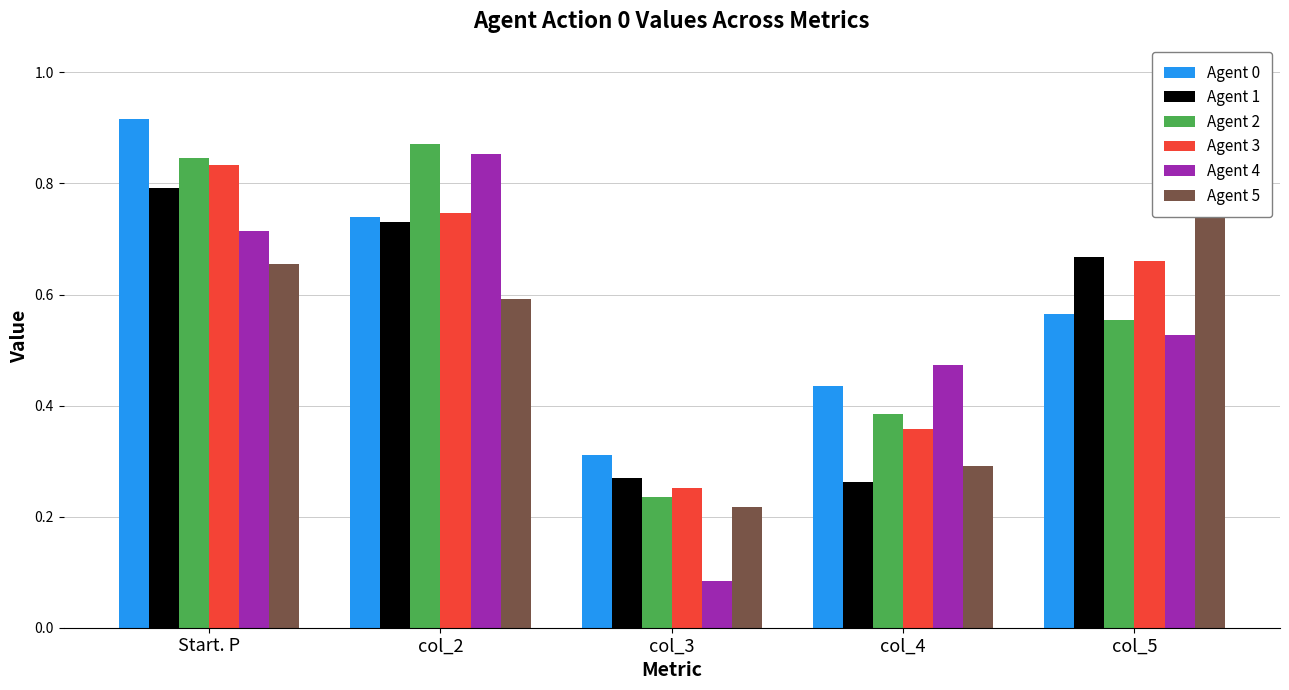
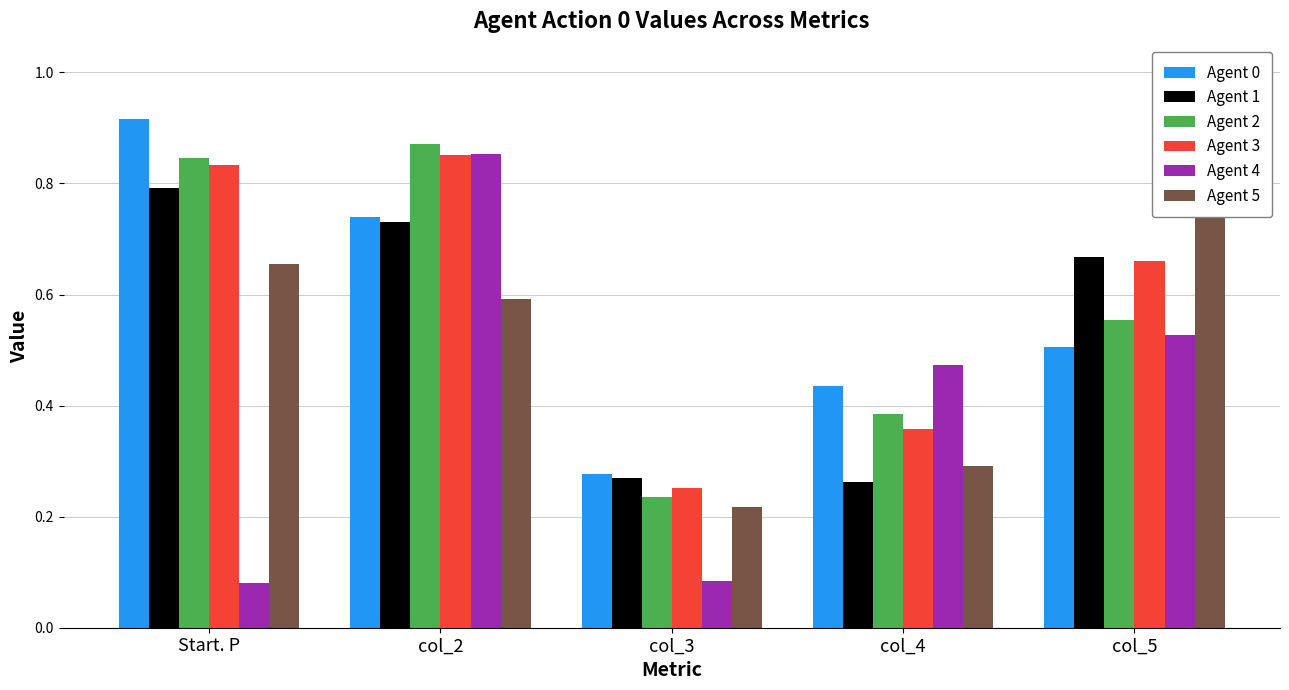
  {
    "Agent 0": {
      "Start. P": 0.92,
      "col_2": 0.74,
-     "col_3": 0.31,
+     "col_3": 0.28,
      "col_4": 0.44,
-     "col_5": 0.56
+     "col_5": 0.51
    },
    "Agent 1": {
      "Start. P": 0.79,
      "col_2": 0.73,
      "col_3": 0.27,
      "col_4": 0.26,
      "col_5": 0.67
    },
    "Agent 2": {
      "Start. P": 0.85,
      "col_2": 0.87,
      "col_3": 0.24,
      "col_4": 0.39,
      "col_5": 0.55
    },
    "Agent 3": {
      "Start. P": 0.83,
-     "col_2": 0.75,
+     "col_2": 0.85,
      "col_3": 0.25,
      "col_4": 0.36,
      "col_5": 0.66
    },
    "Agent 4": {
-     "Start. P": 0.71,
+     "Start. P": 0.08,
      "col_2": 0.85,
      "col_3": 0.08,
      "col_4": 0.47,
      "col_5": 0.53
    },
    "Agent 5": {
      "Start. P": 0.65,
      "col_2": 0.59,
      "col_3": 0.22,
      "col_4": 0.29
    }
  }
